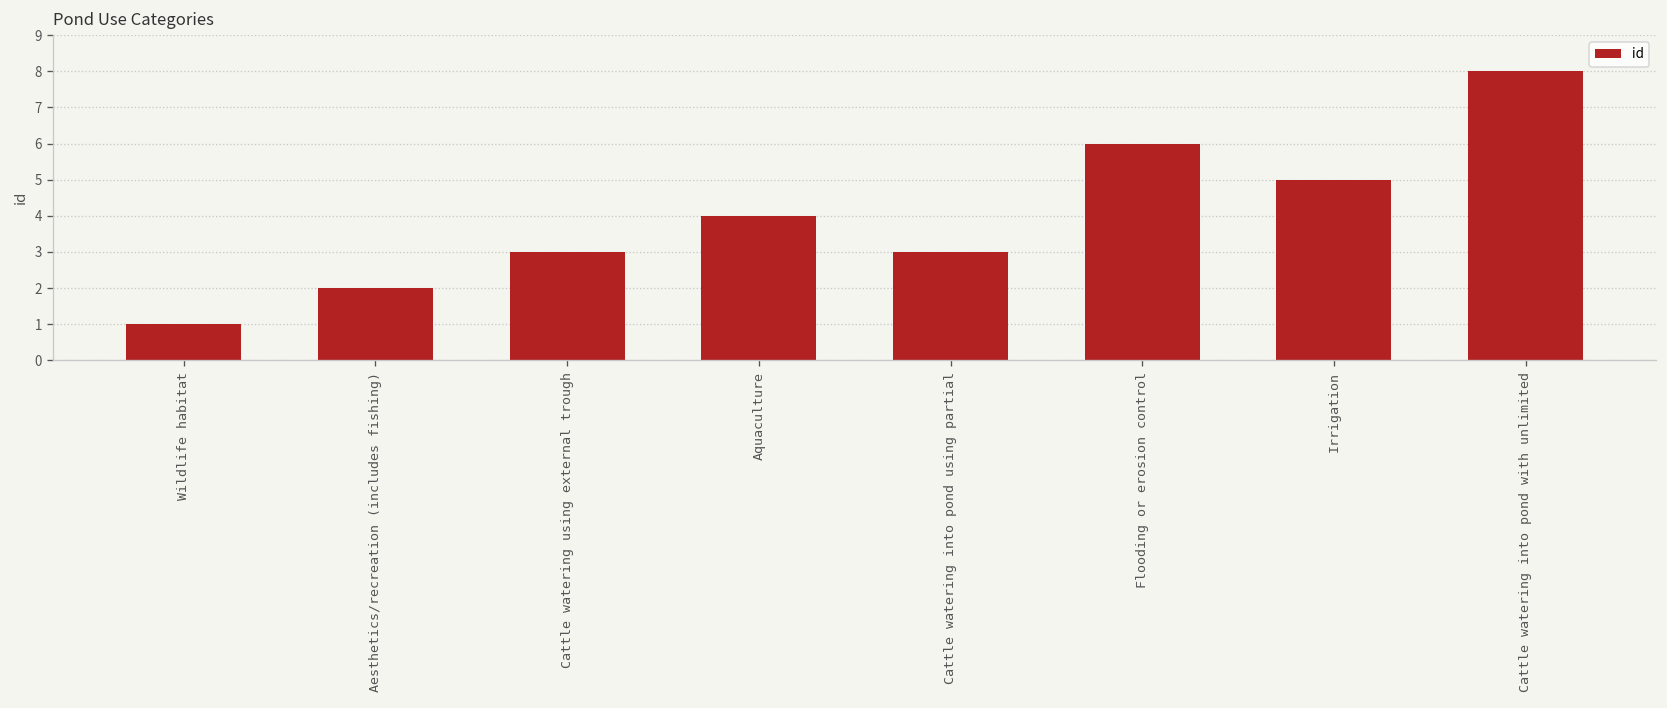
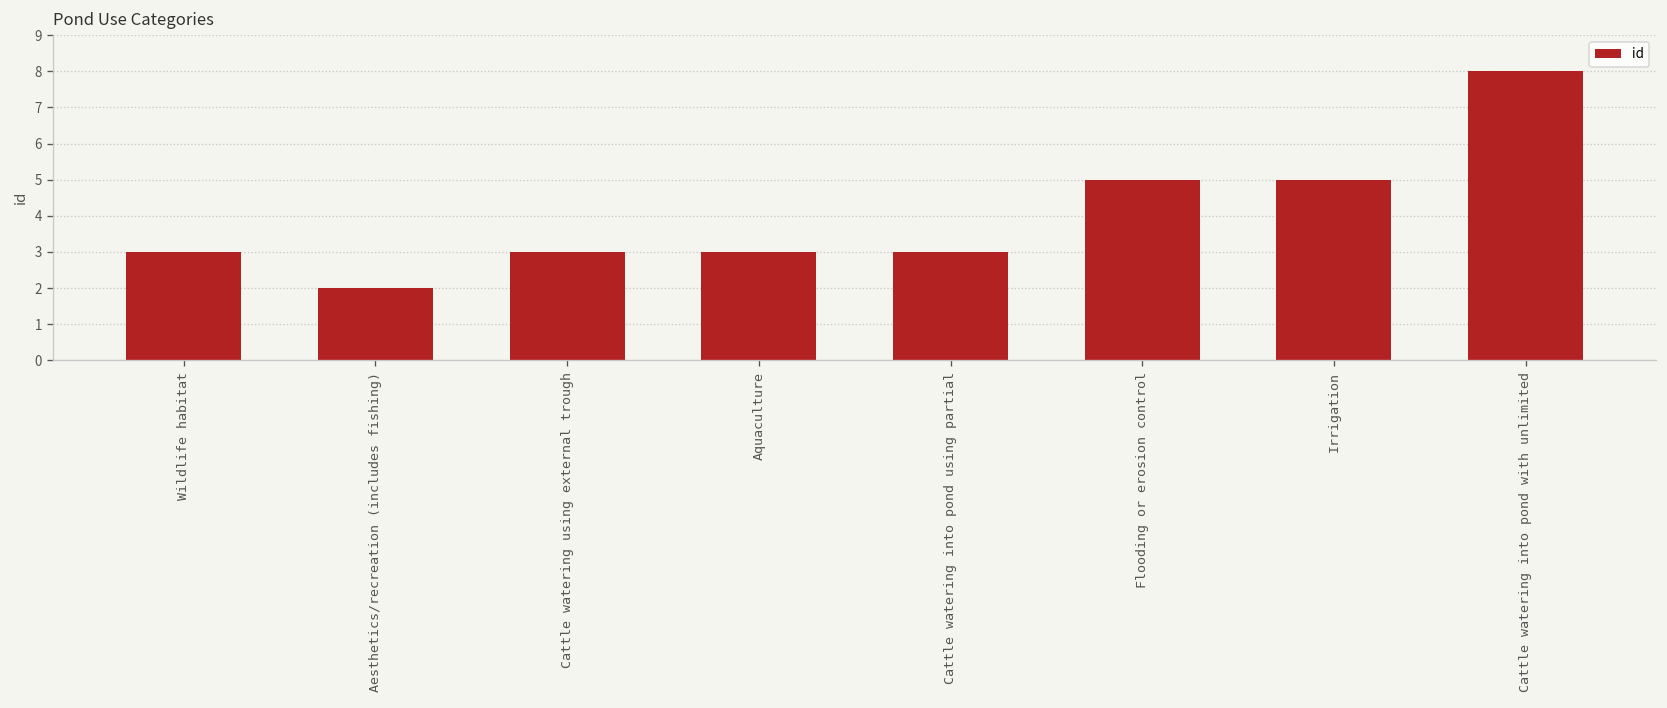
  {
-   "Wildlife habitat": 1,
+   "Wildlife habitat": 3,
    "Aesthetics/recreation (includes fishing)": 2,
    "Cattle watering using external trough": 3,
-   "Aquaculture": 4,
+   "Aquaculture": 3,
    "Cattle watering into pond using partial": 3,
-   "Flooding or erosion control": 6,
+   "Flooding or erosion control": 5,
    "Irrigation": 5,
    "Cattle watering into pond with unlimited": 8
  }
